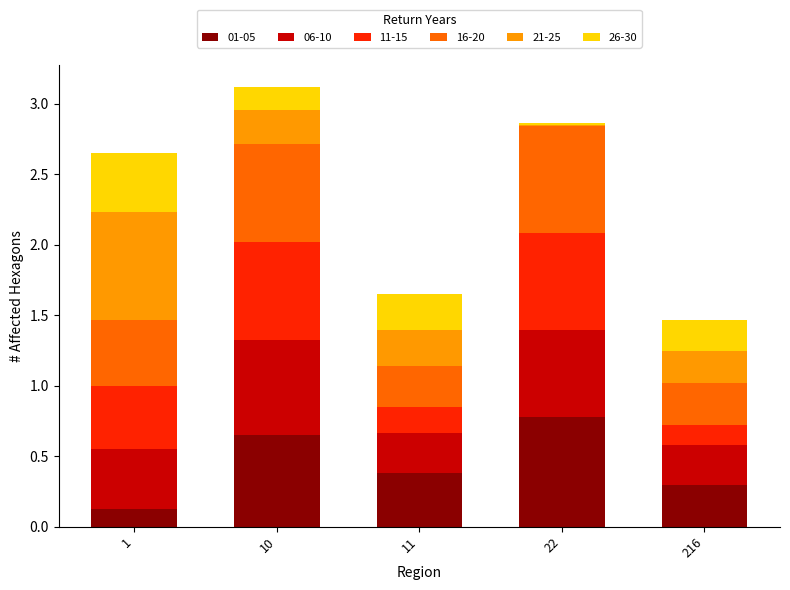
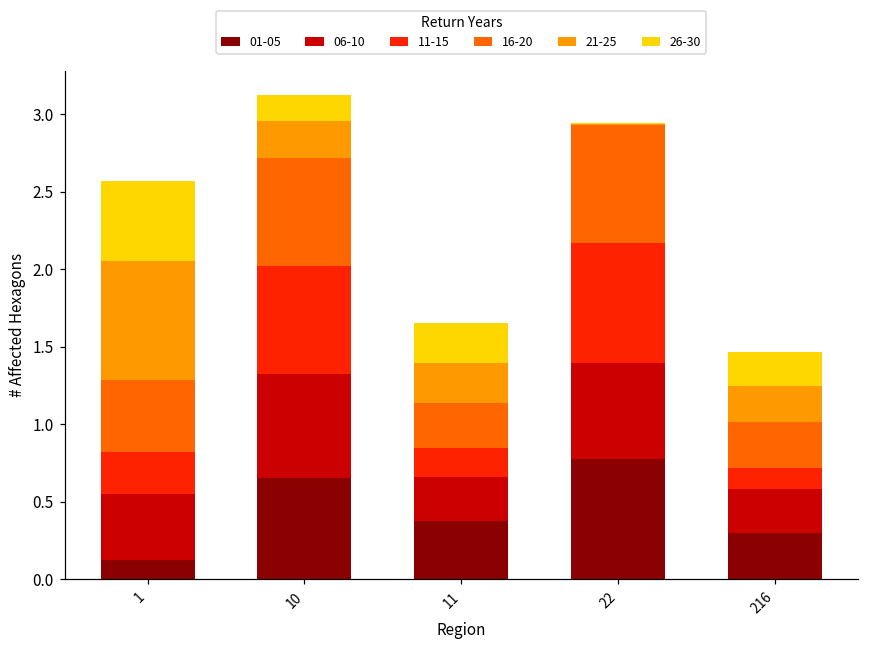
  {
    "01-05": {
      "1": 0.12,
      "10": 0.65,
      "11": 0.38,
      "22": 0.78,
      "216": 0.30
    },
    "06-10": {
      "1": 0.43,
      "10": 0.67,
      "11": 0.29,
      "22": 0.62,
      "216": 0.29
    },
    "11-15": {
-     "1": 0.45,
+     "1": 0.27,
      "10": 0.69,
      "11": 0.19,
-     "22": 0.69,
+     "22": 0.77,
      "216": 0.14
    },
    "26-30": {
-     "1": 0.42,
+     "1": 0.52,
      "10": 0.17,
      "11": 0.25,
      "216": 0.22
    }
  }
